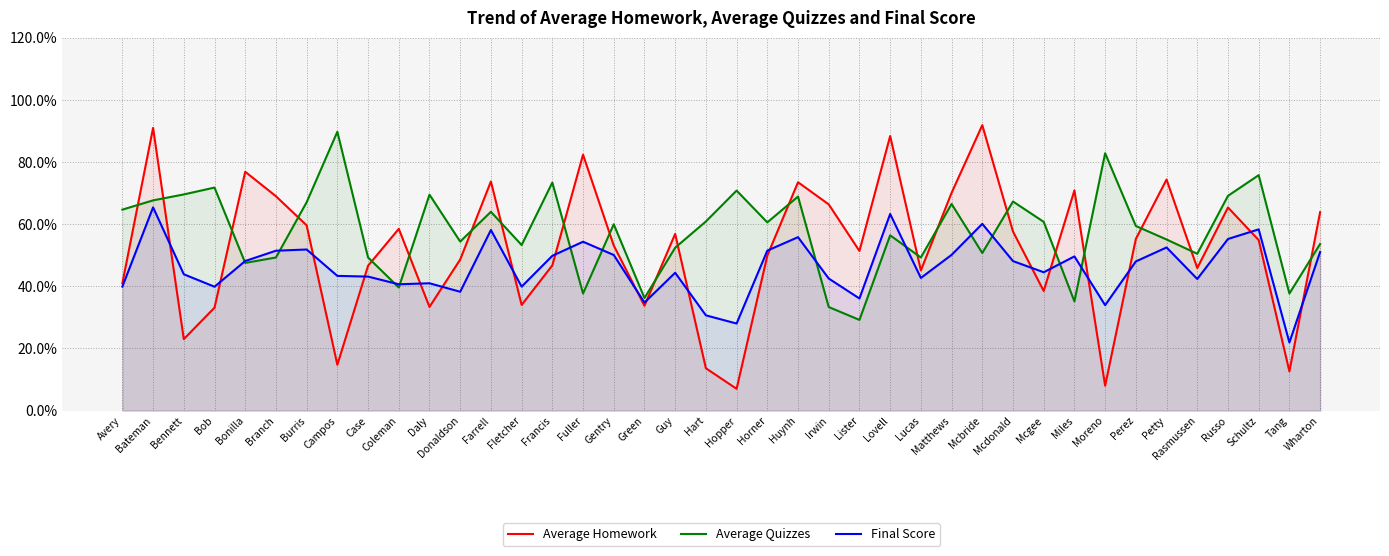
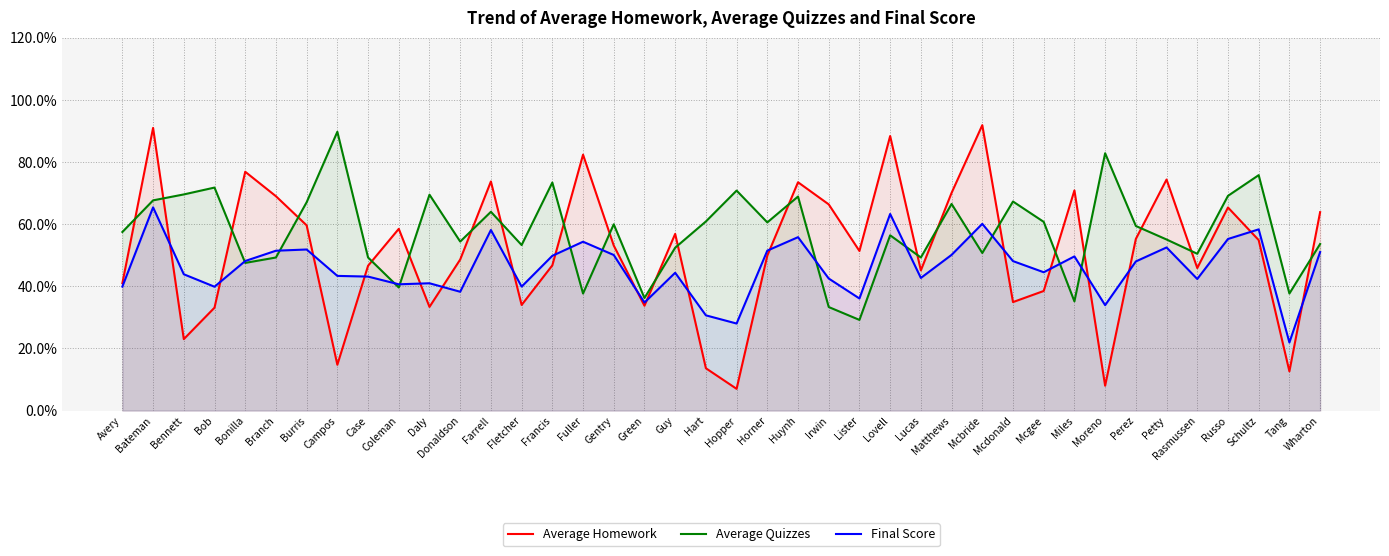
  {
    "Average Homework": {
      "Avery": "41%",
      "Bateman": "91%",
      "Bennett": "23%",
      "Bob": "33%",
      "Bonilla": "77%",
      "Branch": "69%",
      "Burris": "60%",
      "Campos": "15%",
      "Case": "47%",
      "Coleman": "59%",
      "Daly": "33%",
      "Donaldson": "49%",
      "Farrell": "74%",
      "Fletcher": "34%",
      "Francis": "47%",
      "Fuller": "82%",
      "Gentry": "53%",
      "Green": "34%",
      "Guy": "57%",
      "Hart": "14%",
      "Hopper": "7%",
      "Horner": "50%",
      "Huynh": "74%",
      "Irwin": "66%",
      "Lister": "51%",
      "Lovell": "88%",
      "Lucas": "45%",
      "Matthews": "70%",
      "Mcbride": "92%",
-     "Mcdonald": "58%",
+     "Mcdonald": "35%",
      "Mcgee": "39%",
      "Miles": "71%",
      "Moreno": "8%",
      "Perez": "55%",
      "Petty": "74%",
      "Rasmussen": "46%",
      "Russo": "65%",
      "Schultz": "55%",
      "Tang": "13%",
      "Wharton": "64%"
    },
    "Average Quizzes": {
-     "Avery": "65%",
+     "Avery": "57%",
      "Bateman": "68%",
      "Bennett": "70%",
      "Bob": "72%",
      "Branch": "49%",
      "Burris": "67%",
      "Campos": "90%",
      "Case": "49%",
      "Coleman": "40%",
      "Daly": "69%",
      "Donaldson": "54%",
      "Farrell": "64%",
      "Fletcher": "53%",
      "Francis": "73%",
      "Fuller": "38%",
      "Gentry": "60%",
      "Green": "36%",
      "Guy": "52%",
      "Hart": "61%",
      "Hopper": "71%",
      "Horner": "61%",
      "Huynh": "69%",
      "Irwin": "33%",
      "Lister": "29%",
      "Lovell": "56%",
      "Lucas": "49%",
      "Matthews": "67%",
      "Mcbride": "51%",
      "Mcdonald": "67%",
      "Mcgee": "61%",
      "Miles": "35%",
      "Moreno": "83%",
      "Perez": "59%",
      "Petty": "55%",
      "Rasmussen": "50%",
      "Russo": "69%",
      "Schultz": "76%",
      "Tang": "38%",
      "Wharton": "54%"
    },
    "Final Score": {
      "Avery": "40%",
      "Bateman": "65%",
      "Bennett": "44%",
      "Bob": "40%",
      "Branch": "51%",
      "Burris": "52%",
      "Campos": "43%",
      "Case": "43%",
      "Coleman": "41%",
      "Daly": "41%",
      "Donaldson": "38%",
      "Farrell": "58%",
      "Fletcher": "40%",
      "Francis": "50%",
      "Fuller": "54%",
      "Gentry": "50%",
      "Green": "35%",
      "Guy": "44%",
      "Hart": "31%",
      "Hopper": "28%",
      "Horner": "51%",
      "Huynh": "56%",
      "Irwin": "43%",
      "Lister": "36%",
      "Lovell": "63%",
      "Lucas": "43%",
      "Matthews": "50%",
      "Mcbride": "60%",
      "Mcdonald": "48%",
      "Mcgee": "45%",
      "Miles": "50%",
      "Moreno": "34%",
      "Perez": "48%",
      "Petty": "53%",
      "Rasmussen": "42%",
      "Russo": "55%",
      "Schultz": "58%",
      "Tang": "22%",
      "Wharton": "51%"
    }
  }
